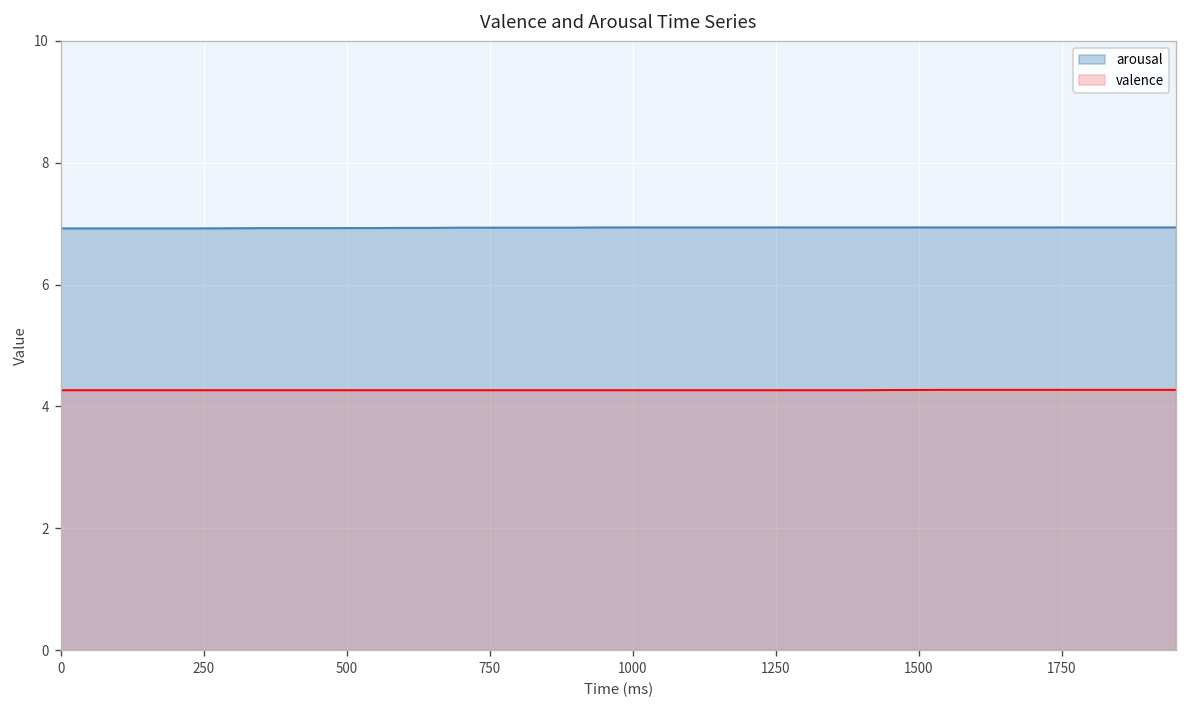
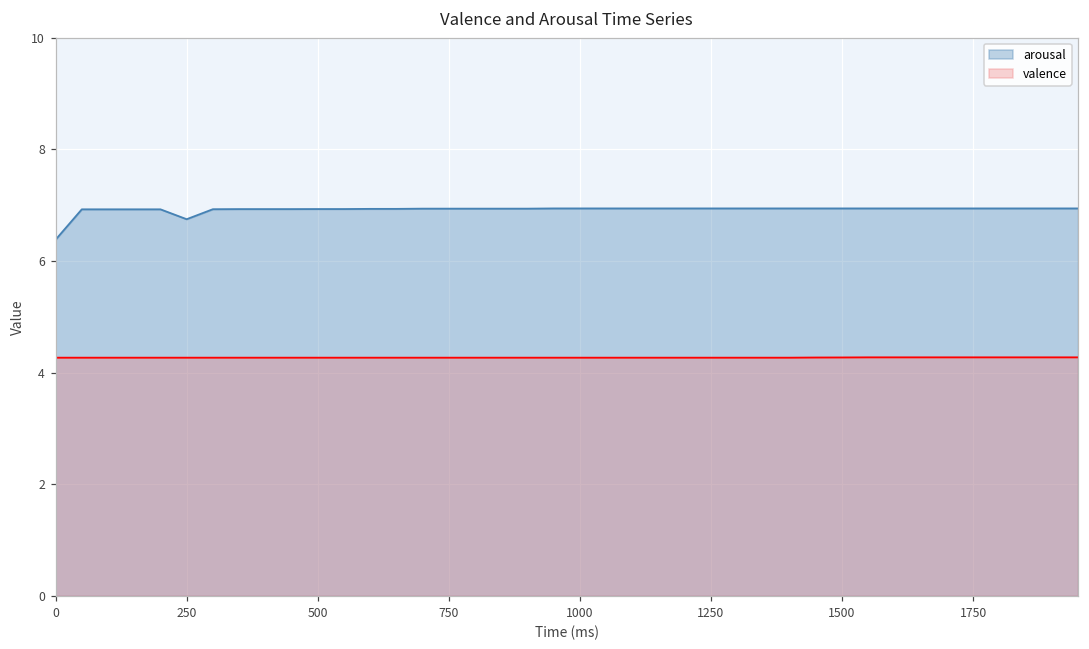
  {
    "arousal": {
-     "0": 6.9,
-     "250": 6.9,
+     "0": 6.4,
+     "250": 6.7,
      "500": 6.9,
      "750": 6.9,
      "1000": 6.9,
      "1250": 6.9,
      "1500": 6.9,
      "1750": 6.9
    },
    "valence": {
      "0": 4.3,
      "250": 4.3,
      "500": 4.3,
      "750": 4.3,
      "1000": 4.3,
      "1250": 4.3,
      "1500": 4.3,
      "1750": 4.3
    }
  }
